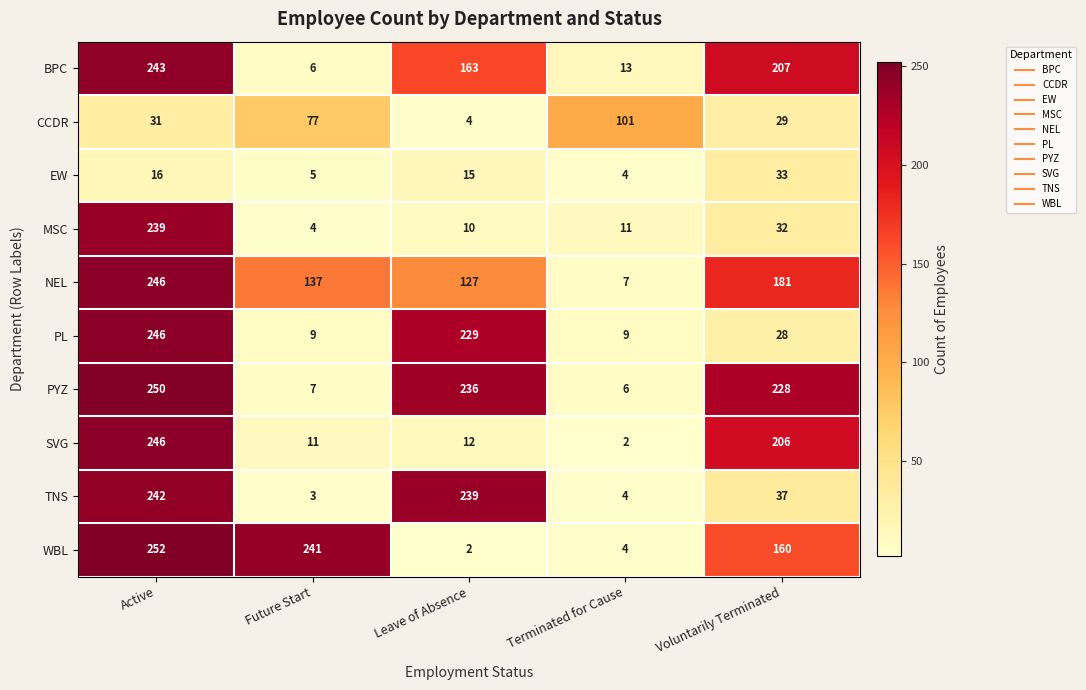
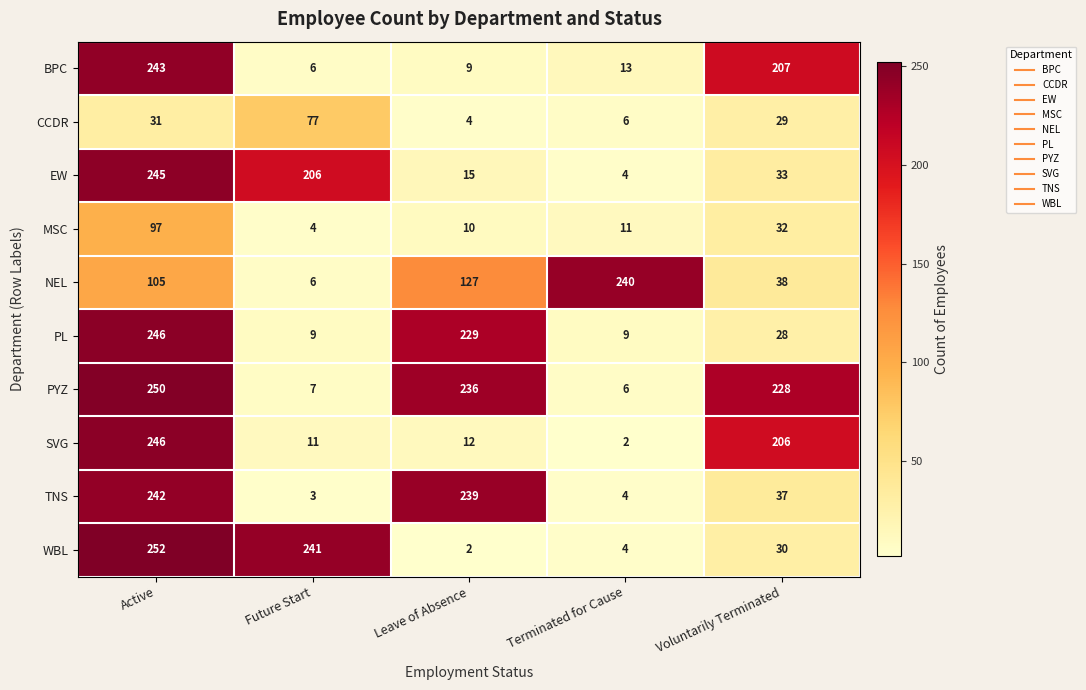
  {
    "BPC": {
      "Active": 243,
      "Future Start": 6,
-     "Leave of Absence": 163,
+     "Leave of Absence": 9,
      "Terminated for Cause": 13,
      "Voluntarily Terminated": 207
    },
    "CCDR": {
      "Active": 31,
      "Future Start": 77,
      "Leave of Absence": 4,
-     "Terminated for Cause": 101,
+     "Terminated for Cause": 6,
      "Voluntarily Terminated": 29
    },
    "EW": {
-     "Active": 16,
-     "Future Start": 5,
+     "Active": 245,
+     "Future Start": 206,
      "Leave of Absence": 15,
      "Terminated for Cause": 4,
      "Voluntarily Terminated": 33
    },
    "MSC": {
-     "Active": 239,
+     "Active": 97,
      "Future Start": 4,
      "Leave of Absence": 10,
      "Terminated for Cause": 11,
      "Voluntarily Terminated": 32
    },
    "NEL": {
-     "Active": 246,
-     "Future Start": 137,
+     "Active": 105,
+     "Future Start": 6,
      "Leave of Absence": 127,
-     "Terminated for Cause": 7,
-     "Voluntarily Terminated": 181
+     "Terminated for Cause": 240,
+     "Voluntarily Terminated": 38
    },
    "PL": {
      "Active": 246,
      "Future Start": 9,
      "Leave of Absence": 229,
      "Terminated for Cause": 9,
      "Voluntarily Terminated": 28
    },
    "PYZ": {
      "Active": 250,
      "Future Start": 7,
      "Leave of Absence": 236,
      "Terminated for Cause": 6,
      "Voluntarily Terminated": 228
    },
    "SVG": {
      "Active": 246,
      "Future Start": 11,
      "Leave of Absence": 12,
      "Terminated for Cause": 2,
      "Voluntarily Terminated": 206
    },
    "TNS": {
      "Active": 242,
      "Future Start": 3,
      "Leave of Absence": 239,
      "Terminated for Cause": 4,
      "Voluntarily Terminated": 37
    },
    "WBL": {
      "Active": 252,
      "Future Start": 241,
      "Leave of Absence": 2,
      "Terminated for Cause": 4,
-     "Voluntarily Terminated": 160
+     "Voluntarily Terminated": 30
    }
  }
